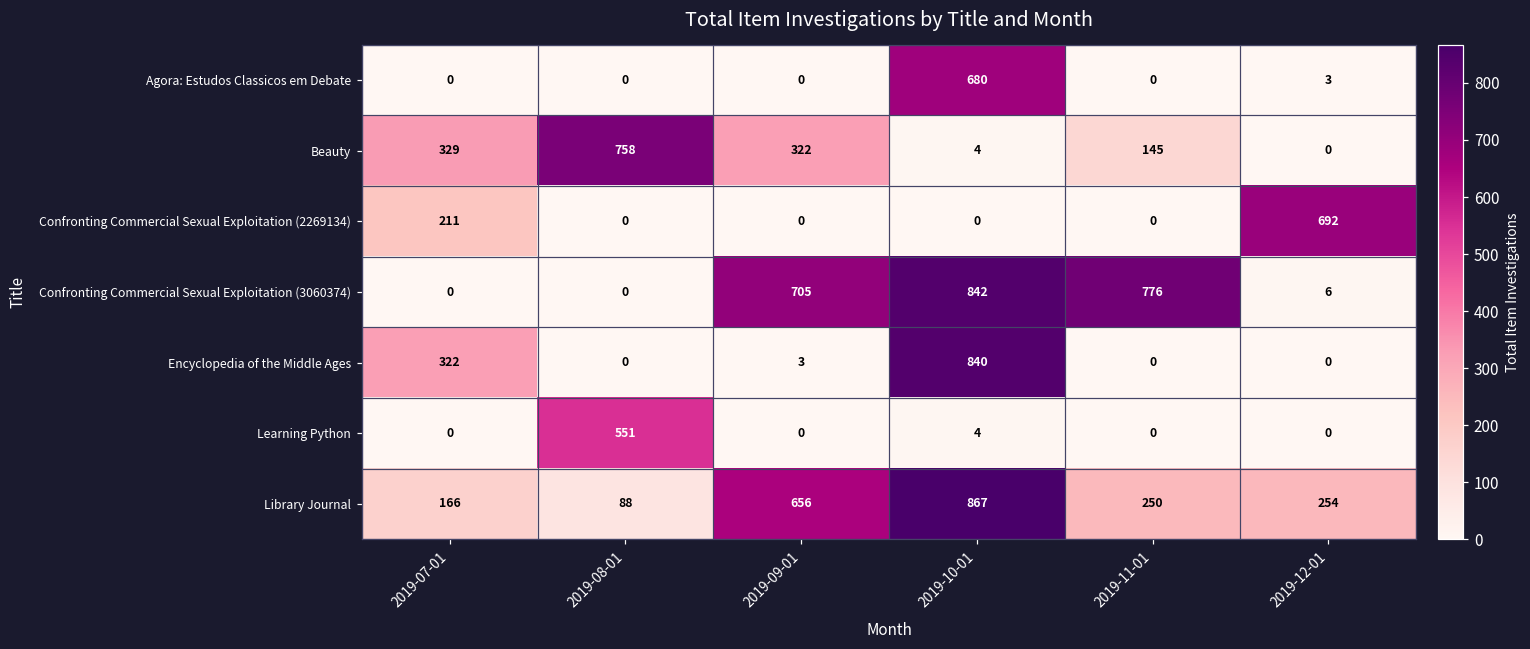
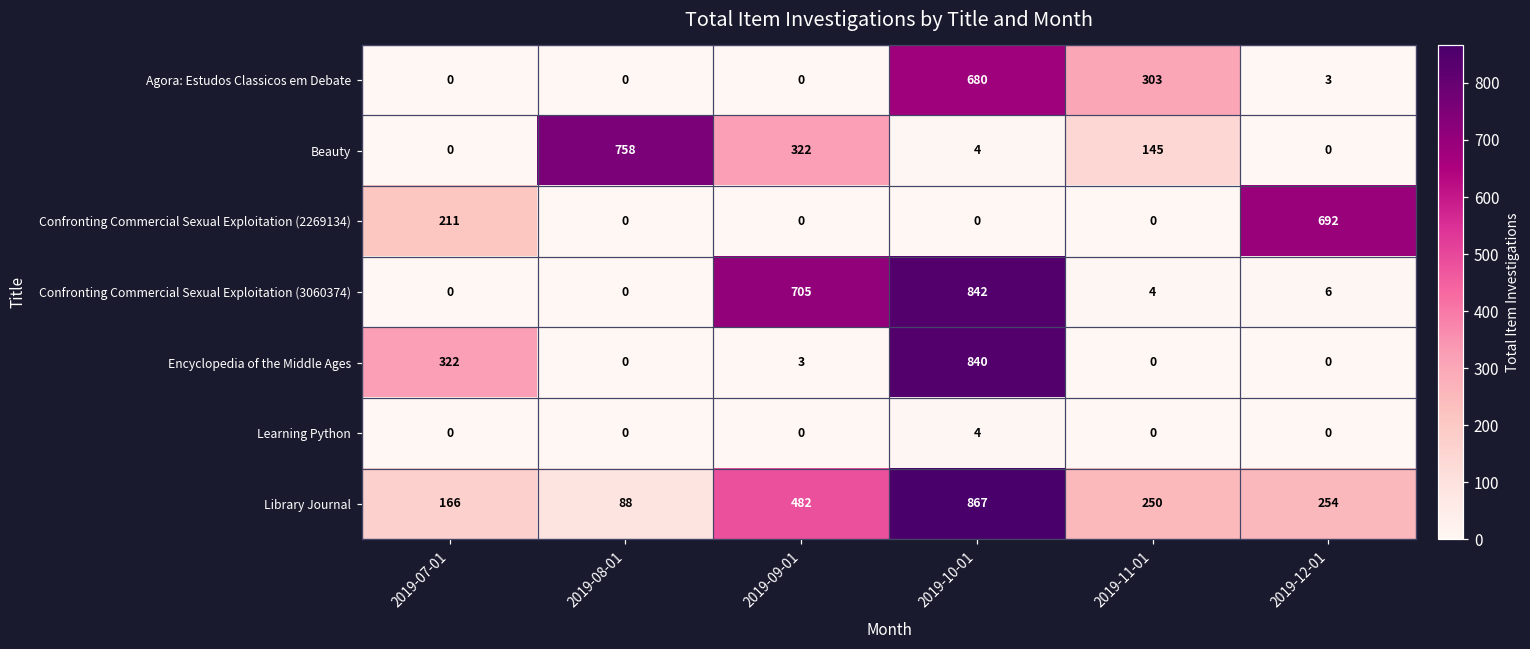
  {
    "Agora: Estudos Classicos em Debate": {
      "2019-07-01": 0,
      "2019-08-01": 0,
      "2019-09-01": 0,
      "2019-10-01": 680,
-     "2019-11-01": 0,
+     "2019-11-01": 303,
      "2019-12-01": 3
    },
    "Beauty": {
-     "2019-07-01": 329,
+     "2019-07-01": 0,
      "2019-08-01": 758,
      "2019-09-01": 322,
      "2019-10-01": 4,
      "2019-11-01": 145,
      "2019-12-01": 0
    },
    "Confronting Commercial Sexual Exploitation (2269134)": {
      "2019-07-01": 211,
      "2019-08-01": 0,
      "2019-09-01": 0,
      "2019-10-01": 0,
      "2019-11-01": 0,
      "2019-12-01": 692
    },
    "Confronting Commercial Sexual Exploitation (3060374)": {
      "2019-07-01": 0,
      "2019-08-01": 0,
      "2019-09-01": 705,
      "2019-10-01": 842,
-     "2019-11-01": 776,
+     "2019-11-01": 4,
      "2019-12-01": 6
    },
    "Encyclopedia of the Middle Ages": {
      "2019-07-01": 322,
      "2019-08-01": 0,
      "2019-09-01": 3,
      "2019-10-01": 840,
      "2019-11-01": 0,
      "2019-12-01": 0
    },
    "Learning Python": {
      "2019-07-01": 0,
-     "2019-08-01": 551,
+     "2019-08-01": 0,
      "2019-09-01": 0,
      "2019-10-01": 4,
      "2019-11-01": 0,
      "2019-12-01": 0
    },
    "Library Journal": {
      "2019-07-01": 166,
      "2019-08-01": 88,
-     "2019-09-01": 656,
+     "2019-09-01": 482,
      "2019-10-01": 867,
      "2019-11-01": 250,
      "2019-12-01": 254
    }
  }
